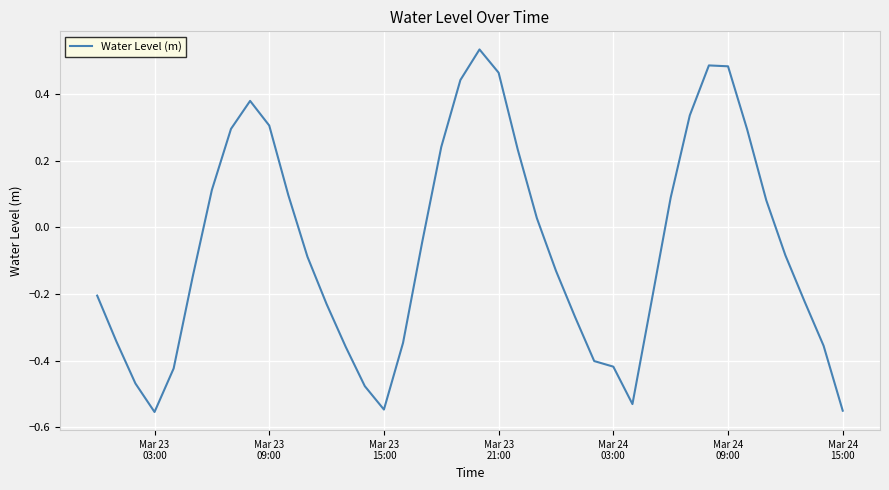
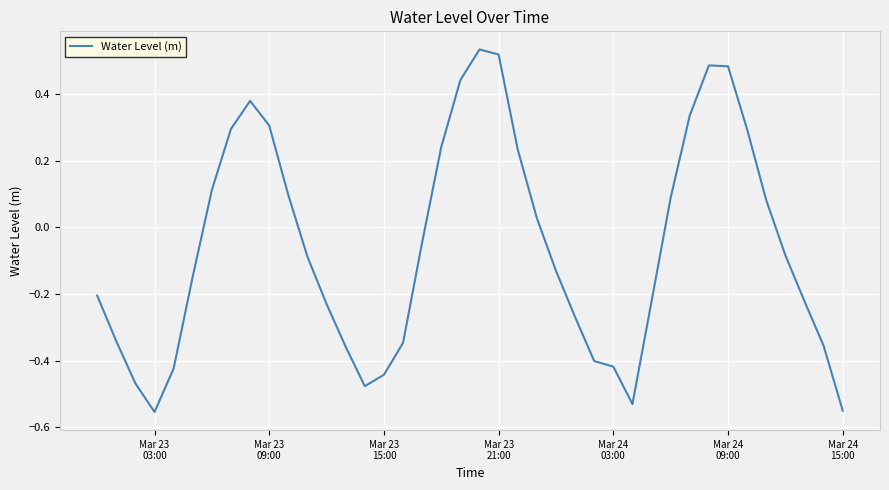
  {
    "Mar 23 03:00": -0.55,
    "Mar 23 09:00": 0.31,
-   "Mar 23 15:00": -0.55,
-   "Mar 23 21:00": 0.46,
+   "Mar 23 15:00": -0.44,
+   "Mar 23 21:00": 0.52,
    "Mar 24 03:00": -0.42,
    "Mar 24 09:00": 0.48,
    "Mar 24 15:00": -0.55
  }
